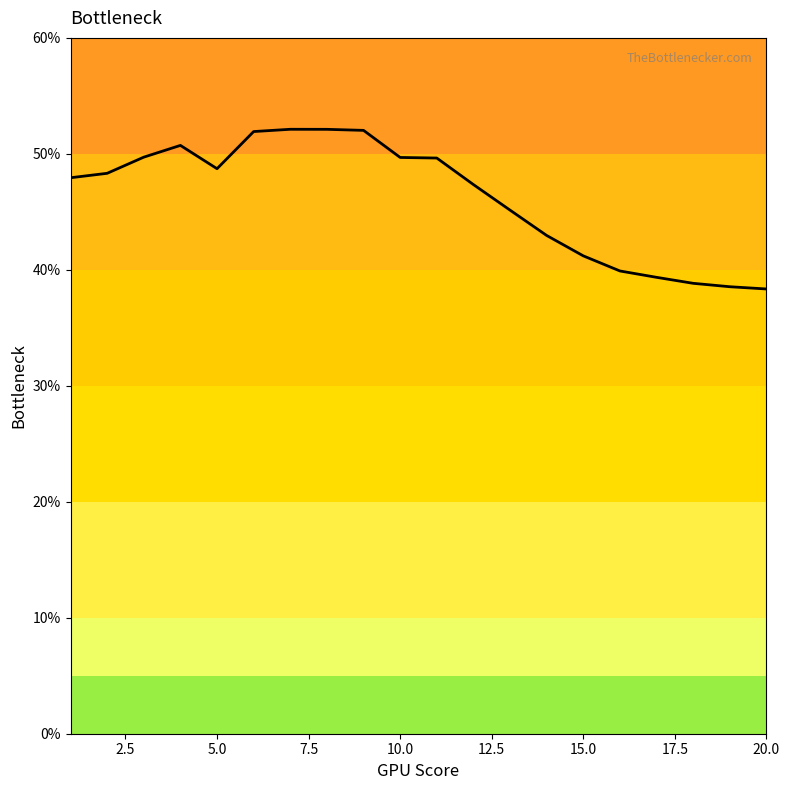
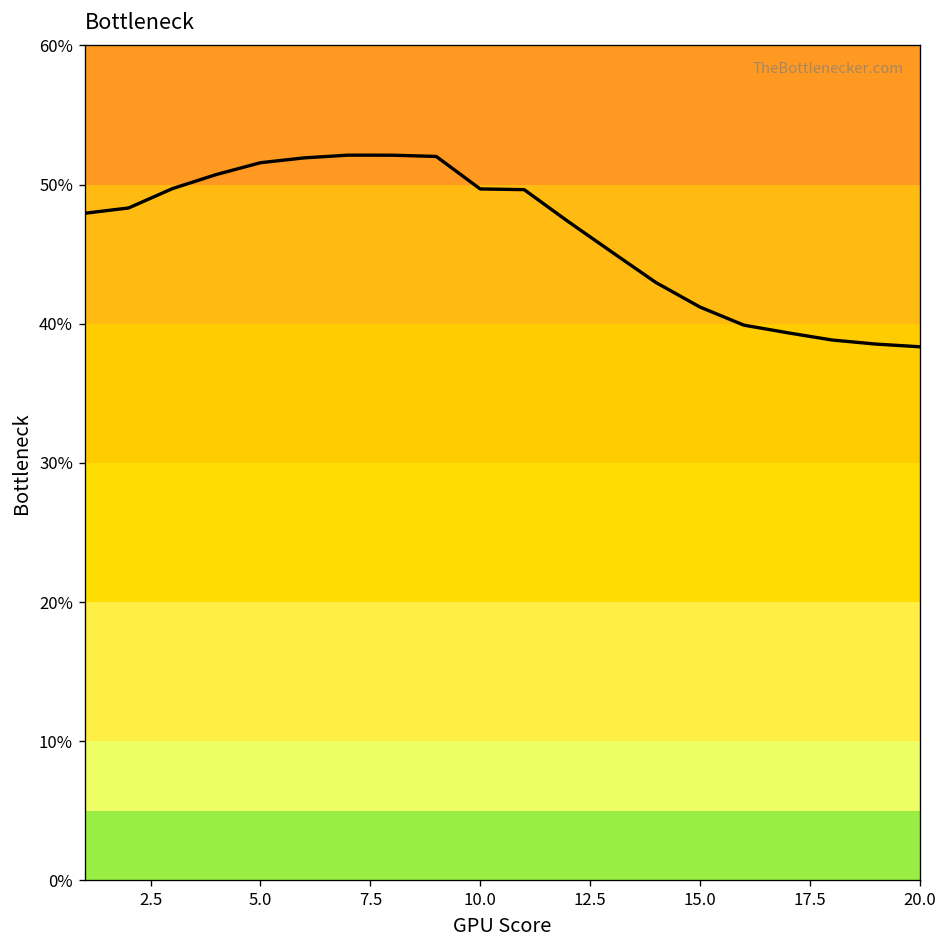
  {
-   "5.0": "48.7%",
+   "5.0": "51.6%",
    "10.0": "49.7%",
    "15.0": "41.2%",
    "20.0": "38.3%"
  }
